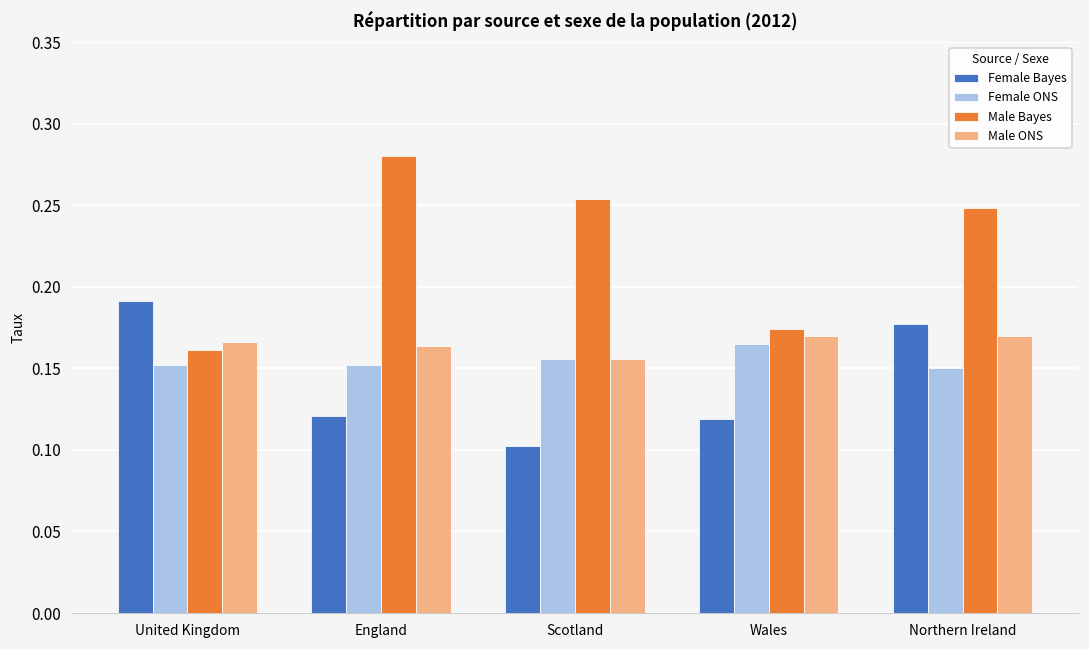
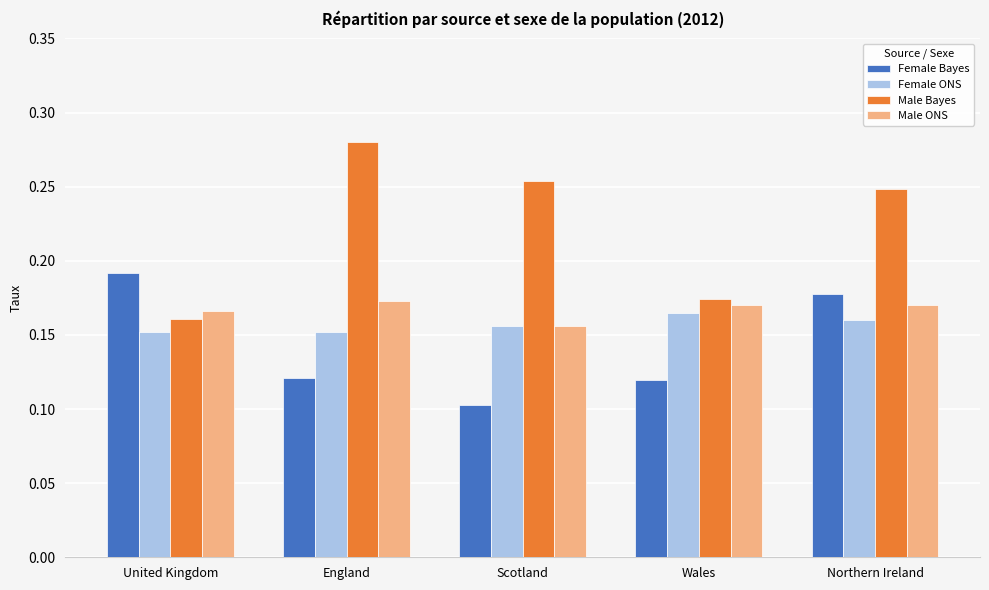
  {
    "Female Bayes": {
      "United Kingdom": 0.192,
      "England": 0.121,
      "Scotland": 0.103,
      "Wales": 0.119,
      "Northern Ireland": 0.177
    },
    "Female ONS": {
      "United Kingdom": 0.152,
      "England": 0.152,
      "Scotland": 0.156,
      "Wales": 0.165,
-     "Northern Ireland": 0.15
+     "Northern Ireland": 0.16
    },
    "Male Bayes": {
      "United Kingdom": 0.161,
      "England": 0.280,
      "Scotland": 0.254,
      "Wales": 0.174,
      "Northern Ireland": 0.249
    },
    "Male ONS": {
      "United Kingdom": 0.166,
-     "England": 0.164,
+     "England": 0.173,
      "Scotland": 0.156,
      "Wales": 0.170,
      "Northern Ireland": 0.170
    }
  }
